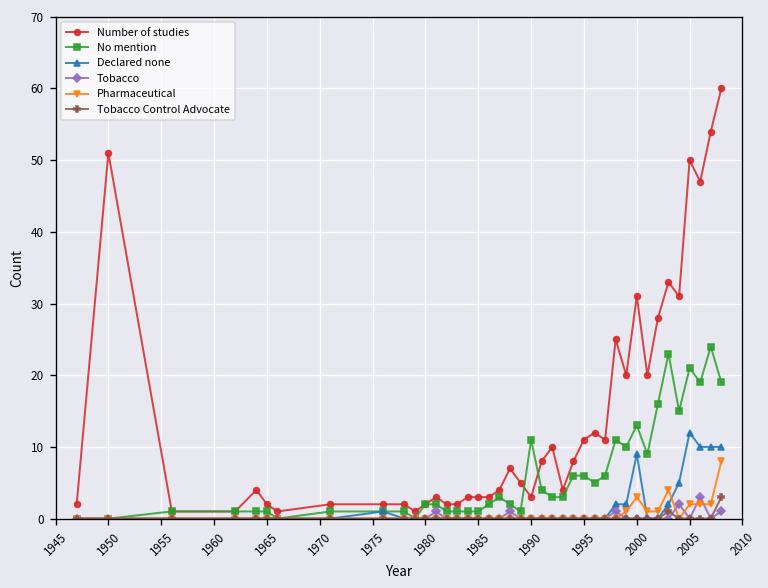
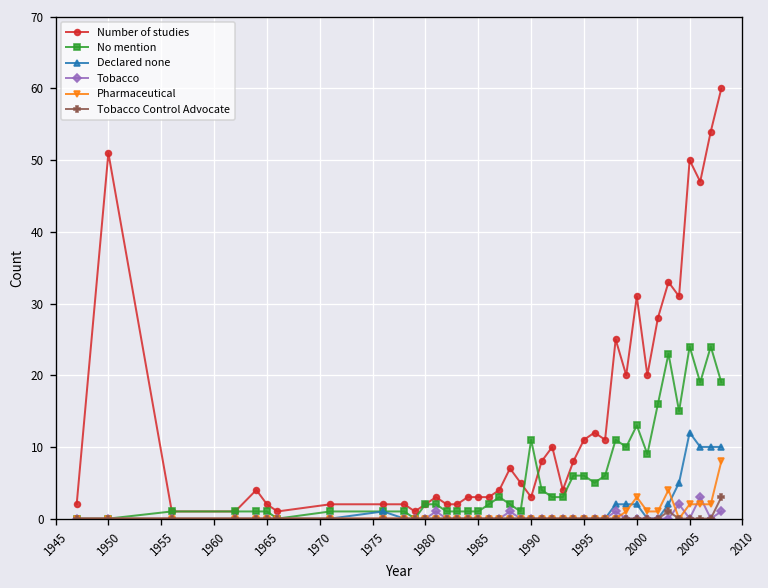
  {
    "Number of studies": {
      "1950": 51,
      "1965": 2,
      "1985": 3,
      "1990": 3,
      "1995": 11,
      "2000": 31,
      "2005": 50
    },
    "No mention": {
      "1965": 1,
      "1985": 1,
      "1990": 11,
      "1995": 6,
      "2000": 13,
-     "2005": 21
+     "2005": 24
    },
    "Declared none": {
-     "2000": 9,
+     "2000": 2,
      "2005": 12
    },
    "Pharmaceutical": {
      "2000": 3,
      "2005": 2
    }
  }
